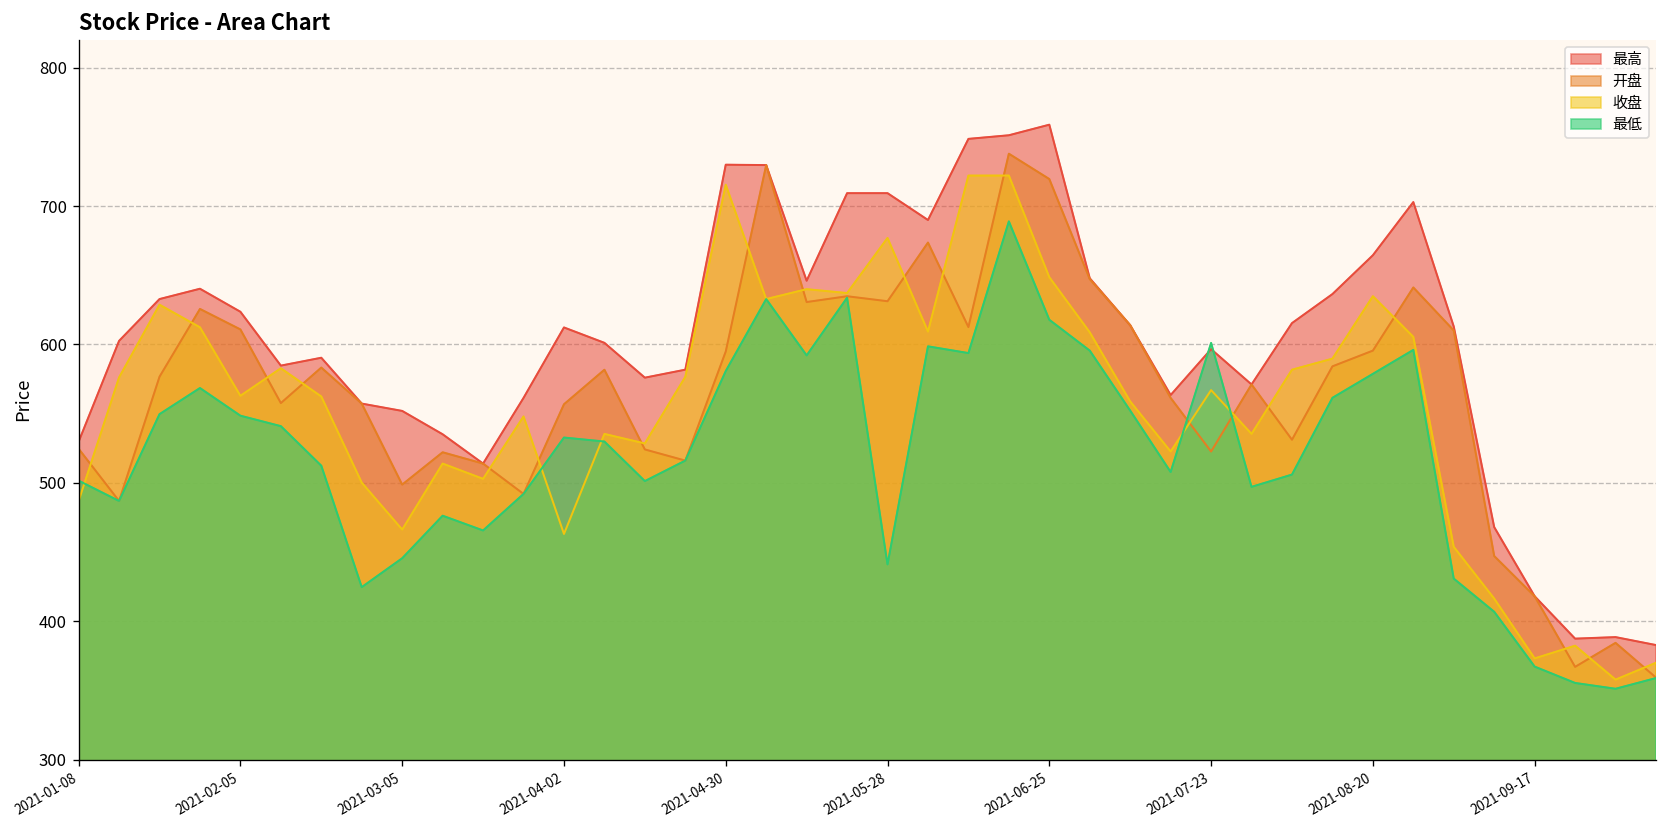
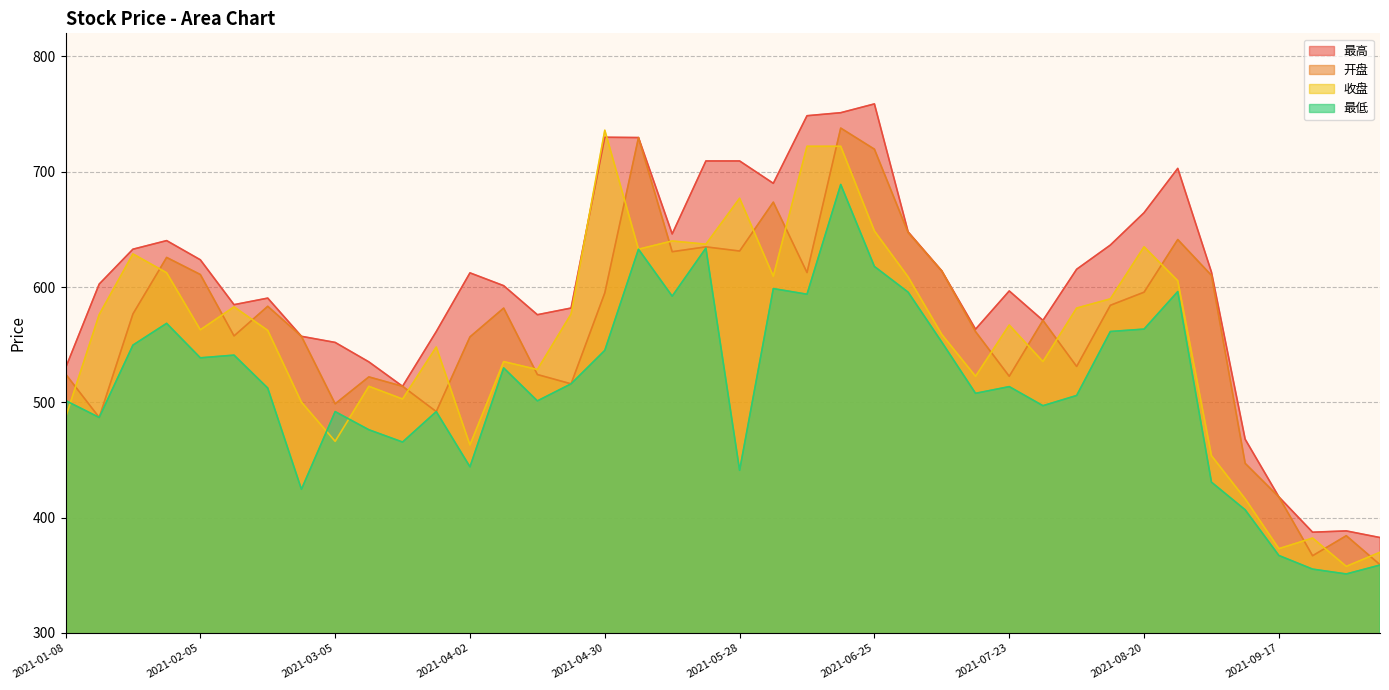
  {
    "收盘": {
      "2021-01-08": 487,
      "2021-02-05": 563,
      "2021-03-05": 466,
      "2021-04-02": 463,
-     "2021-04-30": 715,
+     "2021-04-30": 736,
      "2021-05-28": 677,
      "2021-06-25": 649,
      "2021-07-23": 567,
      "2021-08-20": 635,
      "2021-09-17": 373
    },
    "最低": {
      "2021-01-08": 502,
-     "2021-02-05": 549,
-     "2021-03-05": 446,
-     "2021-04-02": 533,
-     "2021-04-30": 581,
+     "2021-02-05": 539,
+     "2021-03-05": 492,
+     "2021-04-02": 444,
+     "2021-04-30": 545,
      "2021-05-28": 441,
      "2021-06-25": 618,
-     "2021-07-23": 601,
-     "2021-08-20": 579,
+     "2021-07-23": 514,
+     "2021-08-20": 564,
      "2021-09-17": 367
    }
  }
